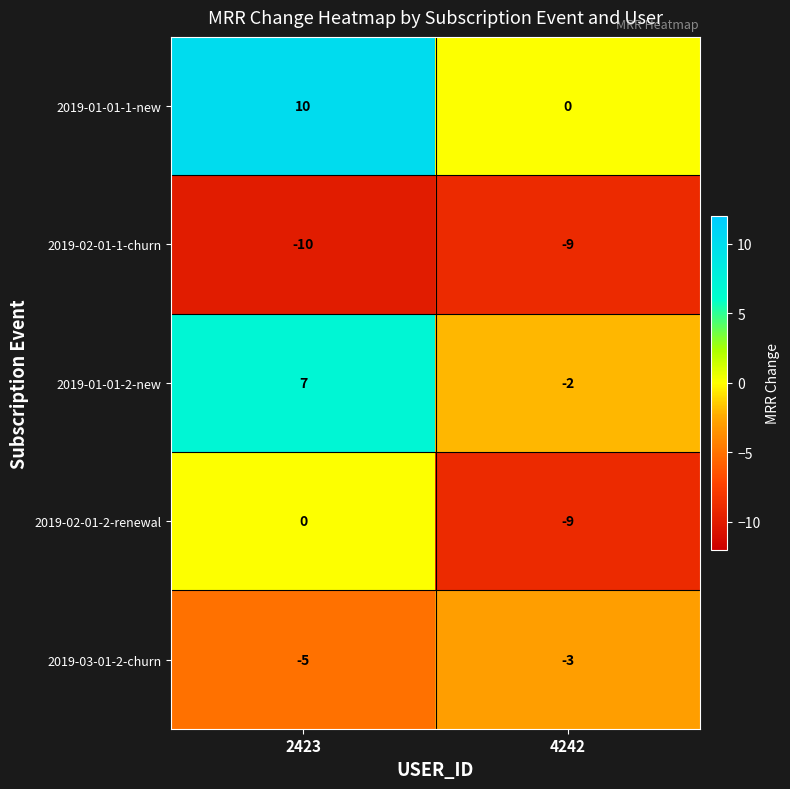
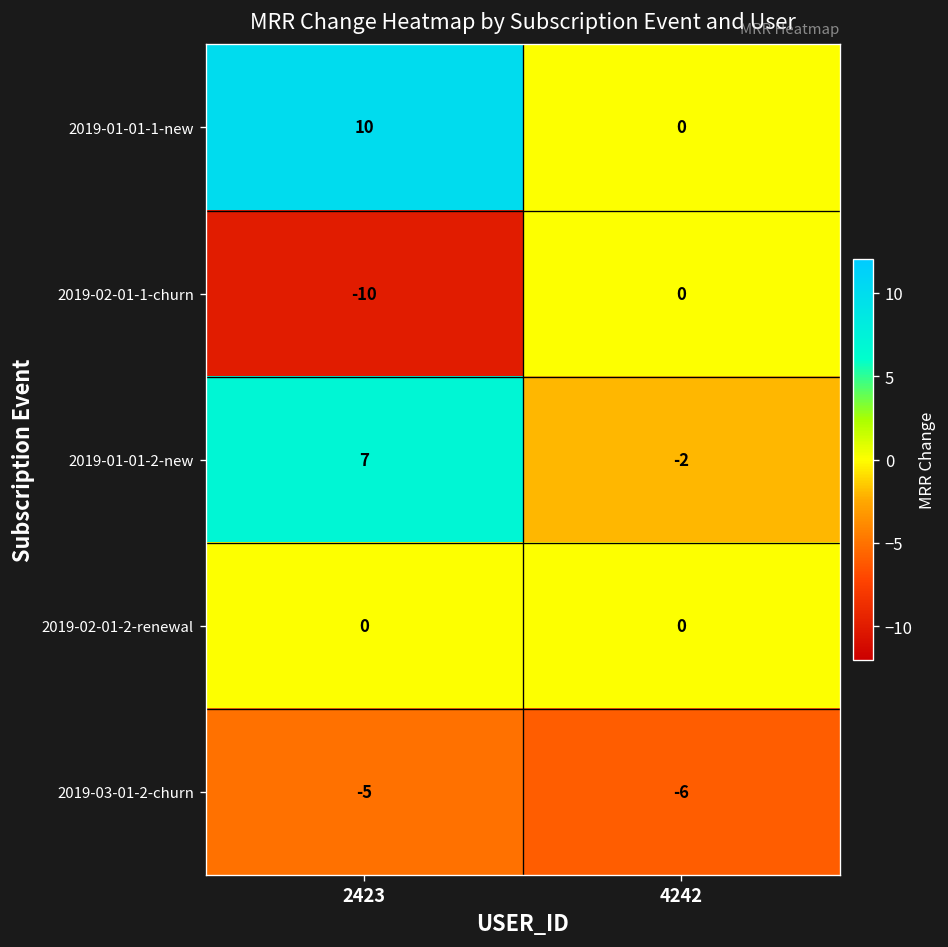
  {
    "2019-01-01-1-new": {
      "2423": 10,
      "4242": 0
    },
    "2019-02-01-1-churn": {
      "2423": -10,
-     "4242": -9
+     "4242": 0
    },
    "2019-01-01-2-new": {
      "2423": 7,
      "4242": -2
    },
    "2019-02-01-2-renewal": {
      "2423": 0,
-     "4242": -9
+     "4242": 0
    },
    "2019-03-01-2-churn": {
      "2423": -5,
-     "4242": -3
+     "4242": -6
    }
  }
